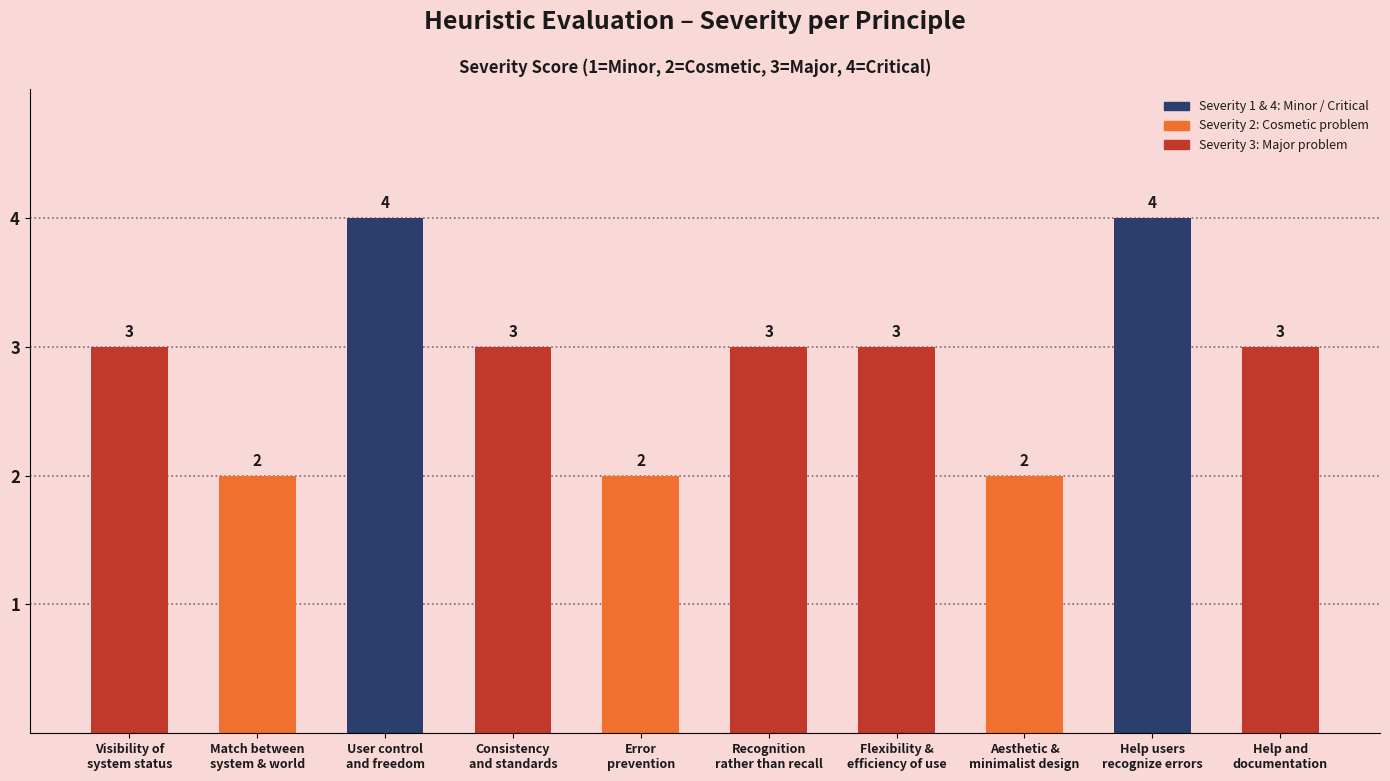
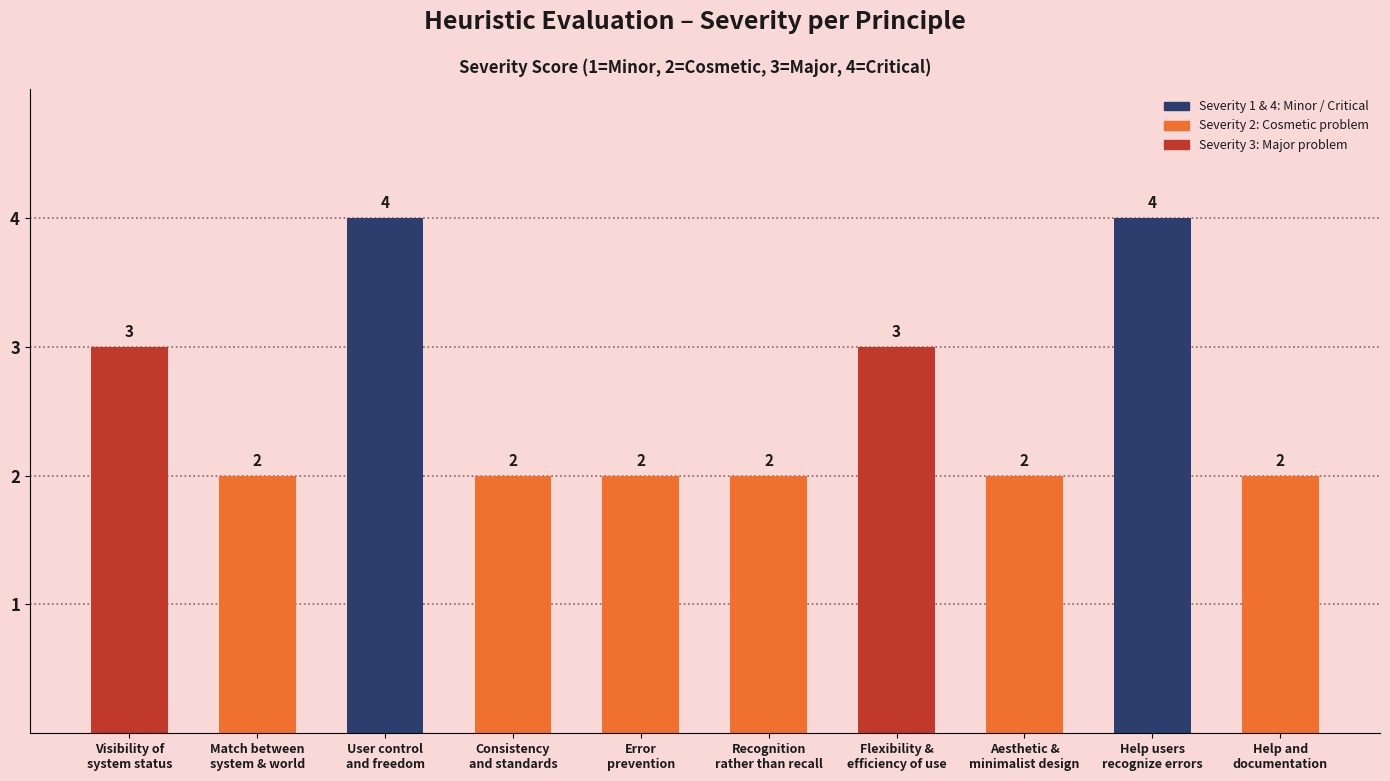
  {
    "Visibility of system status": 3,
    "Match between system & world": 2,
    "User control and freedom": 4,
-   "Consistency and standards": 3,
+   "Consistency and standards": 2,
    "Error prevention": 2,
-   "Recognition rather than recall": 3,
+   "Recognition rather than recall": 2,
    "Flexibility & efficiency of use": 3,
    "Aesthetic & minimalist design": 2,
    "Help users recognize errors": 4,
-   "Help and documentation": 3
+   "Help and documentation": 2
  }
